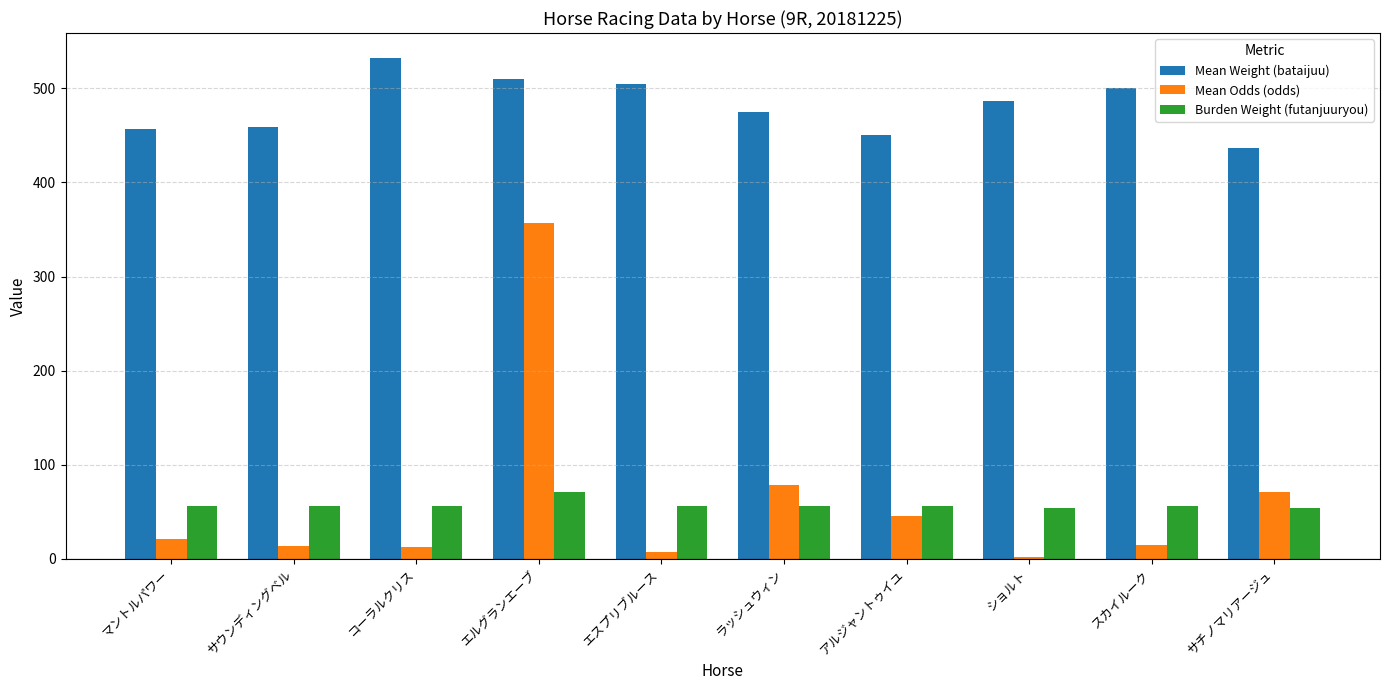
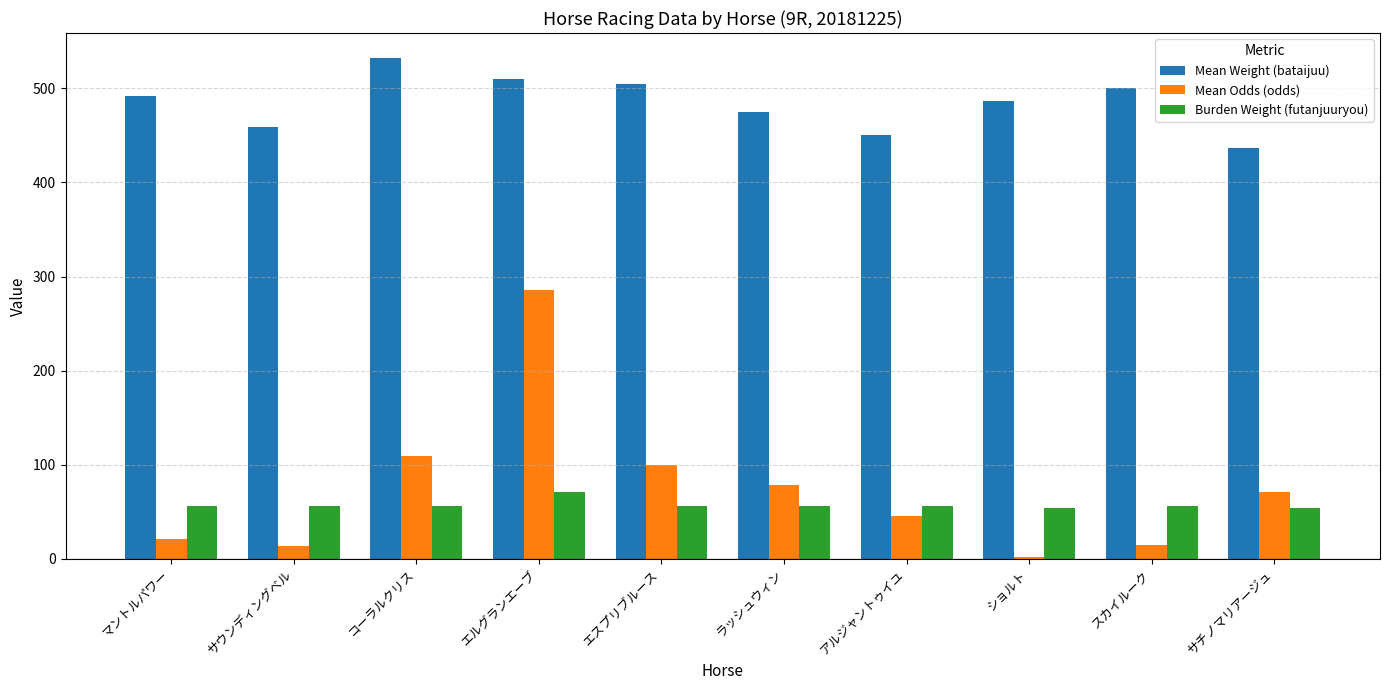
  {
    "Mean Weight (bataijuu)": {
-     "マントルパワー": 460,
+     "マントルパワー": 490,
      "サウンディングベル": 460,
      "コーラルクリス": 530,
      "エルグランエーブ": 510,
      "エスプリブルース": 500,
      "ラッシュウィン": 480,
      "アルジャントゥイユ": 450,
      "ショルト": 490,
      "スカイルーク": 500,
      "サチノマリアージュ": 440
    },
    "Mean Odds (odds)": {
      "マントルパワー": 20,
      "サウンディングベル": 10,
-     "コーラルクリス": 10,
-     "エルグランエーブ": 360,
-     "エスプリブルース": 10,
+     "コーラルクリス": 110,
+     "エルグランエーブ": 290,
+     "エスプリブルース": 100,
      "ラッシュウィン": 80,
      "アルジャントゥイユ": 50,
      "スカイルーク": 20,
      "サチノマリアージュ": 70
    },
    "Burden Weight (futanjuuryou)": {
      "マントルパワー": 60,
      "サウンディングベル": 60,
      "コーラルクリス": 60,
      "エルグランエーブ": 70,
      "エスプリブルース": 60,
      "ラッシュウィン": 60,
      "アルジャントゥイユ": 60,
      "ショルト": 50,
      "スカイルーク": 60,
      "サチノマリアージュ": 50
    }
  }
